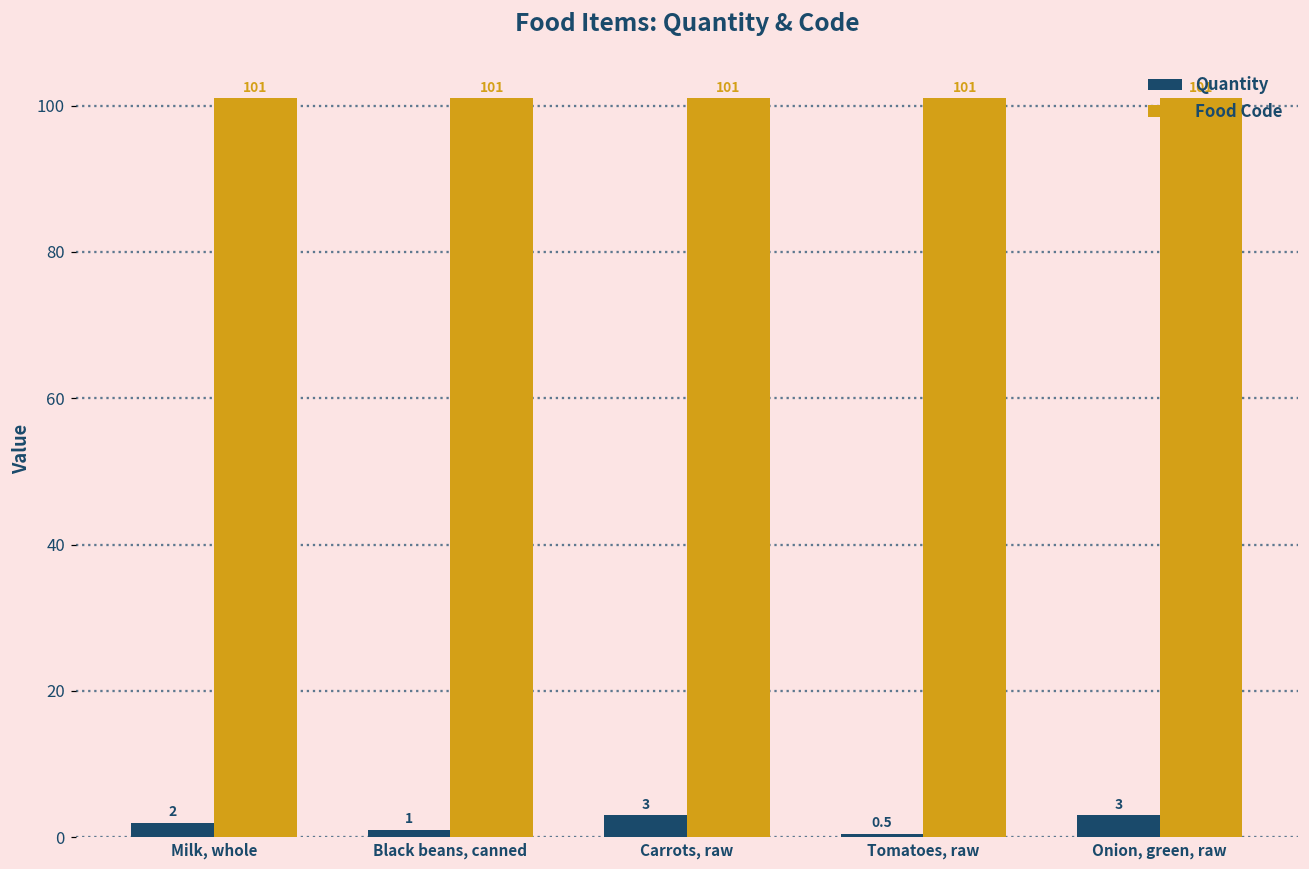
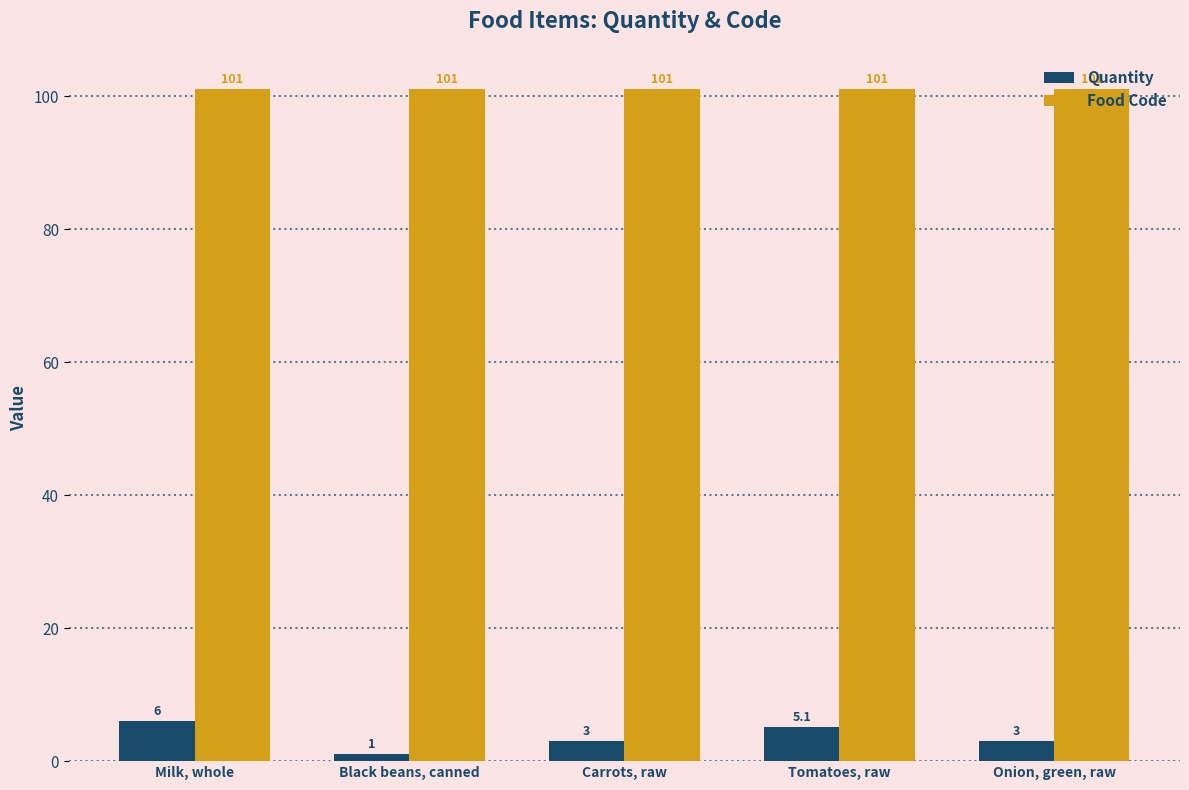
  {
    "Quantity": {
-     "Milk, whole": 2,
+     "Milk, whole": 6,
      "Black beans, canned": 1,
      "Carrots, raw": 3,
-     "Tomatoes, raw": 0.5,
+     "Tomatoes, raw": 5.1,
      "Onion, green, raw": 3
    },
    "Food Code": {
      "Milk, whole": 101,
      "Black beans, canned": 101,
      "Carrots, raw": 101,
      "Tomatoes, raw": 101,
      "Onion, green, raw": 101
    }
  }
